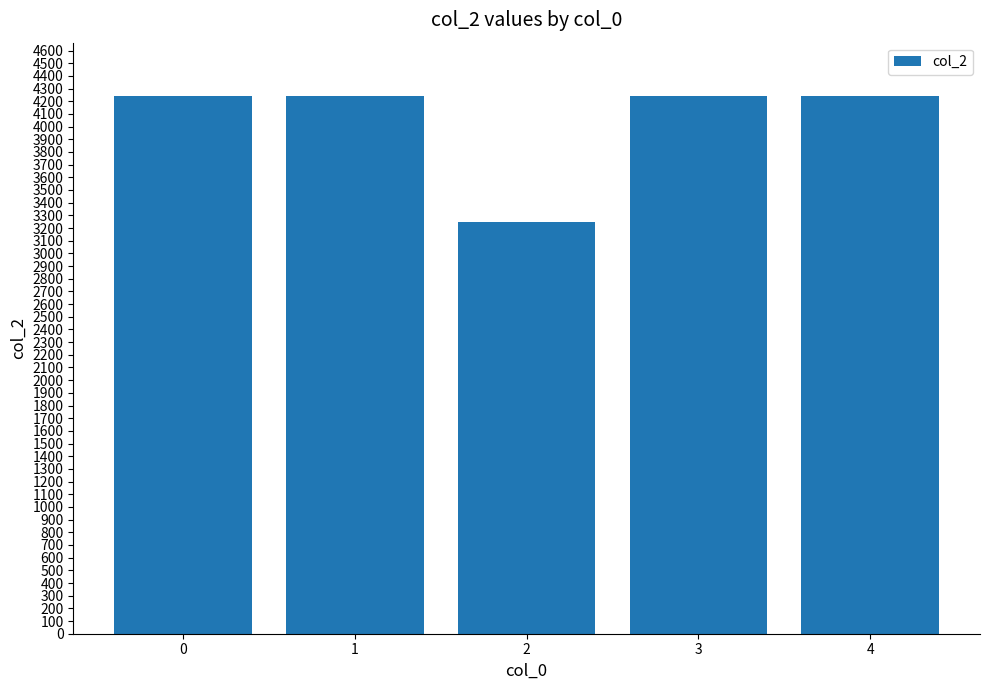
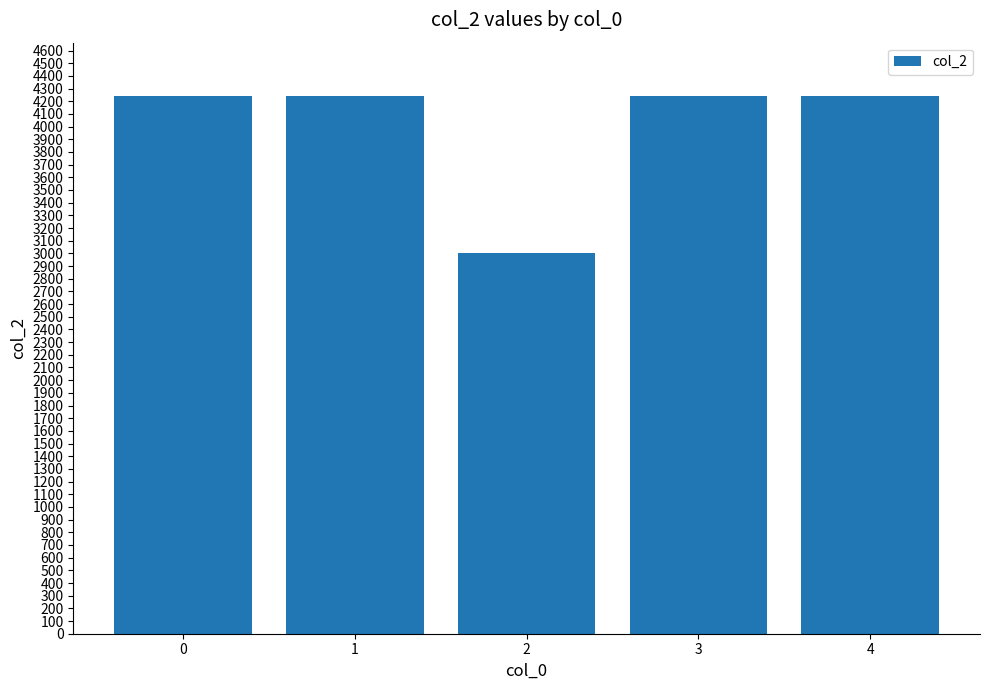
  {
    "0": 4240,
    "1": 4240,
-   "2": 3250,
+   "2": 3000,
    "3": 4240,
    "4": 4240
  }
